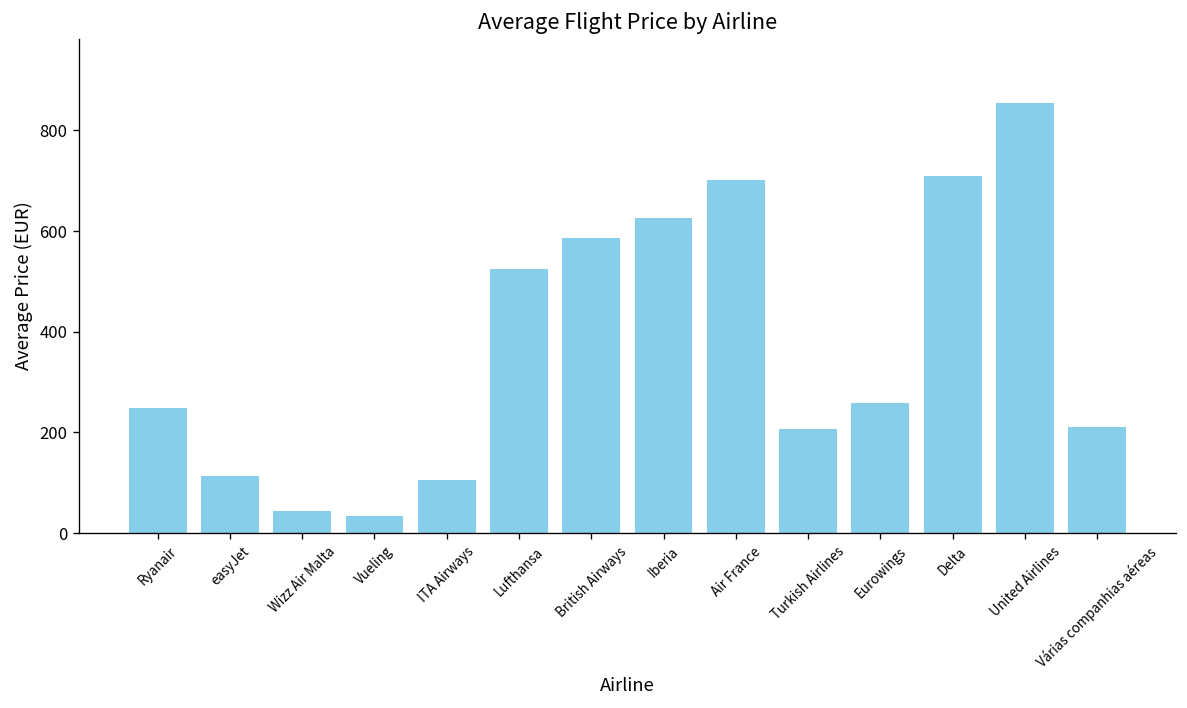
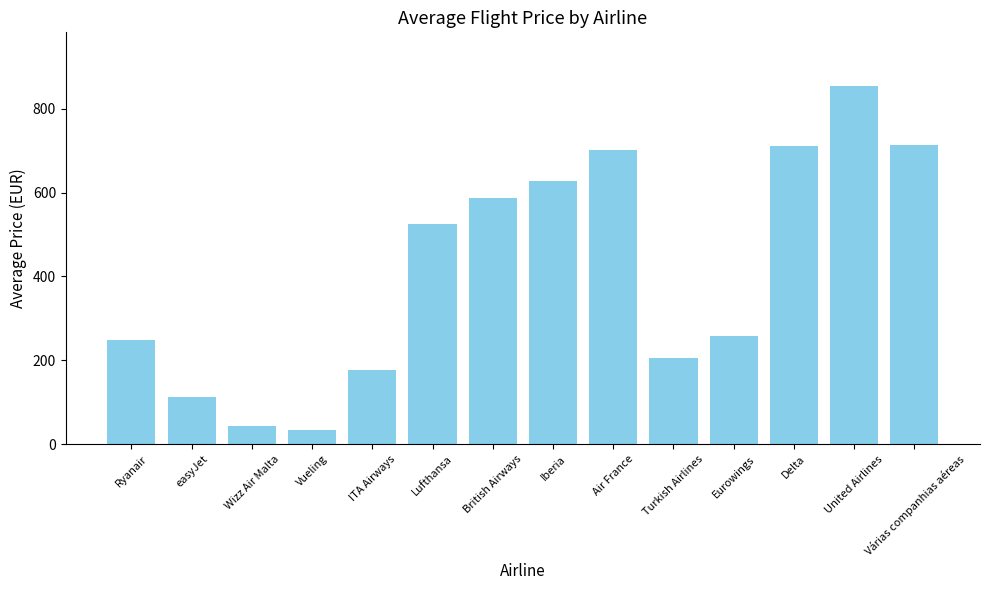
  {
    "Ryanair": 250,
    "easyJet": 110,
    "Wizz Air Malta": 40,
    "Vueling": 30,
-   "ITA Airways": 110,
+   "ITA Airways": 180,
    "Lufthansa": 520,
    "British Airways": 590,
    "Iberia": 630,
    "Air France": 700,
    "Turkish Airlines": 210,
    "Eurowings": 260,
    "Delta": 710,
    "United Airlines": 850,
-   "Várias companhias aéreas": 210
+   "Várias companhias aéreas": 710
  }
